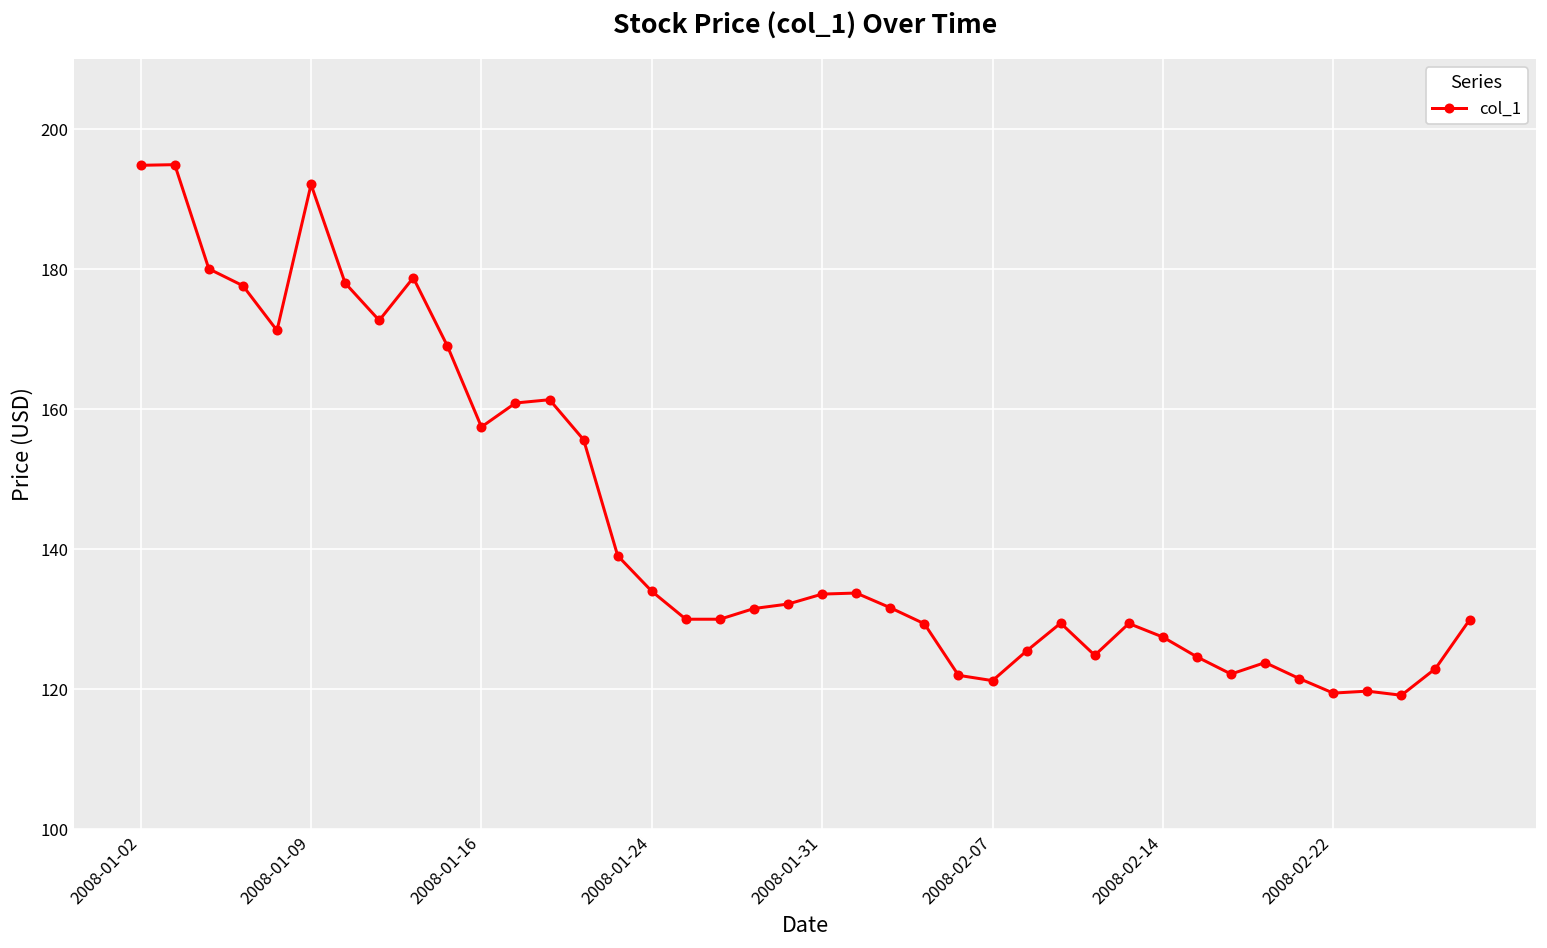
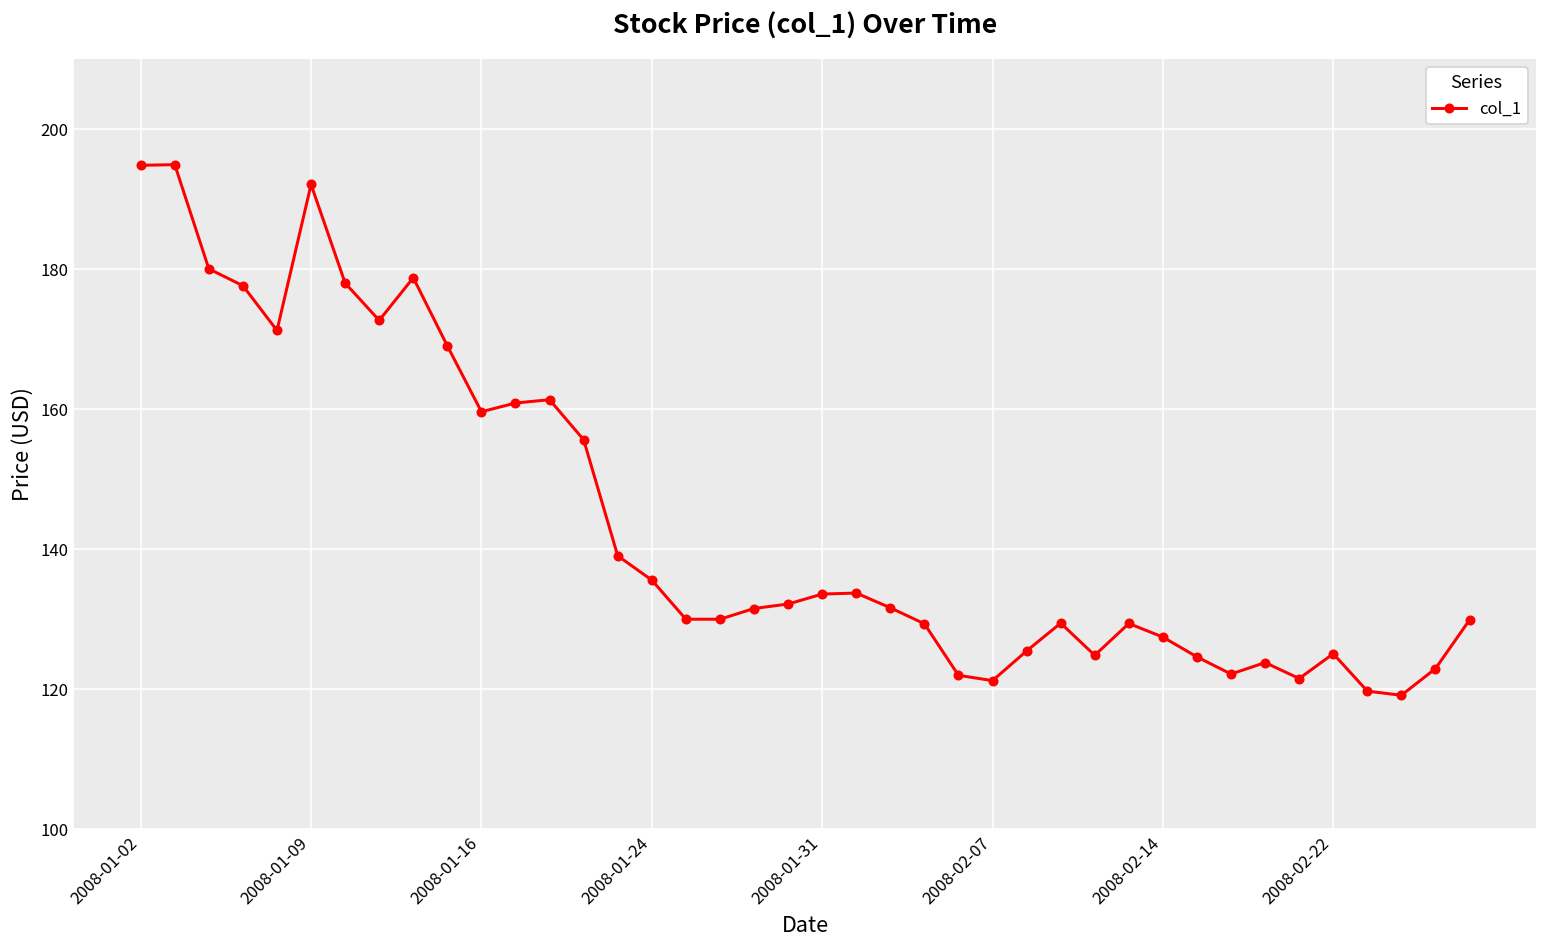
  {
    "2008-01-02": 195,
    "2008-01-09": 192,
-   "2008-01-16": 157,
-   "2008-01-24": 134,
+   "2008-01-16": 160,
+   "2008-01-24": 136,
    "2008-01-31": 134,
    "2008-02-07": 121,
    "2008-02-14": 127,
-   "2008-02-22": 119
+   "2008-02-22": 125
  }
